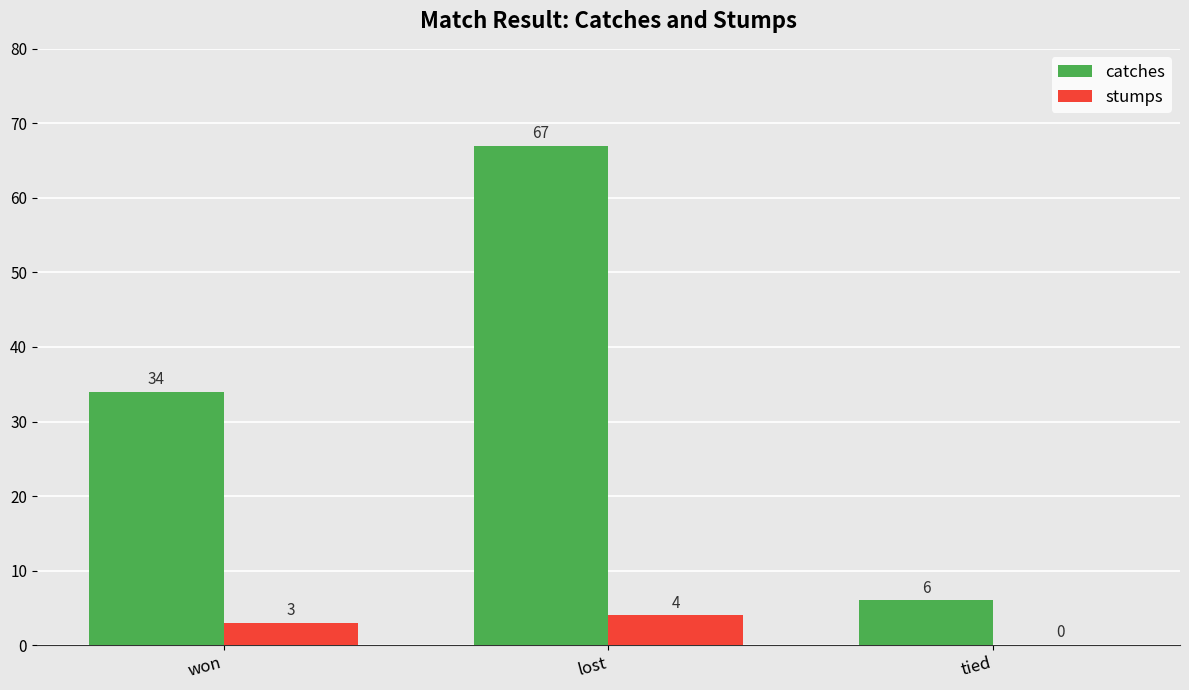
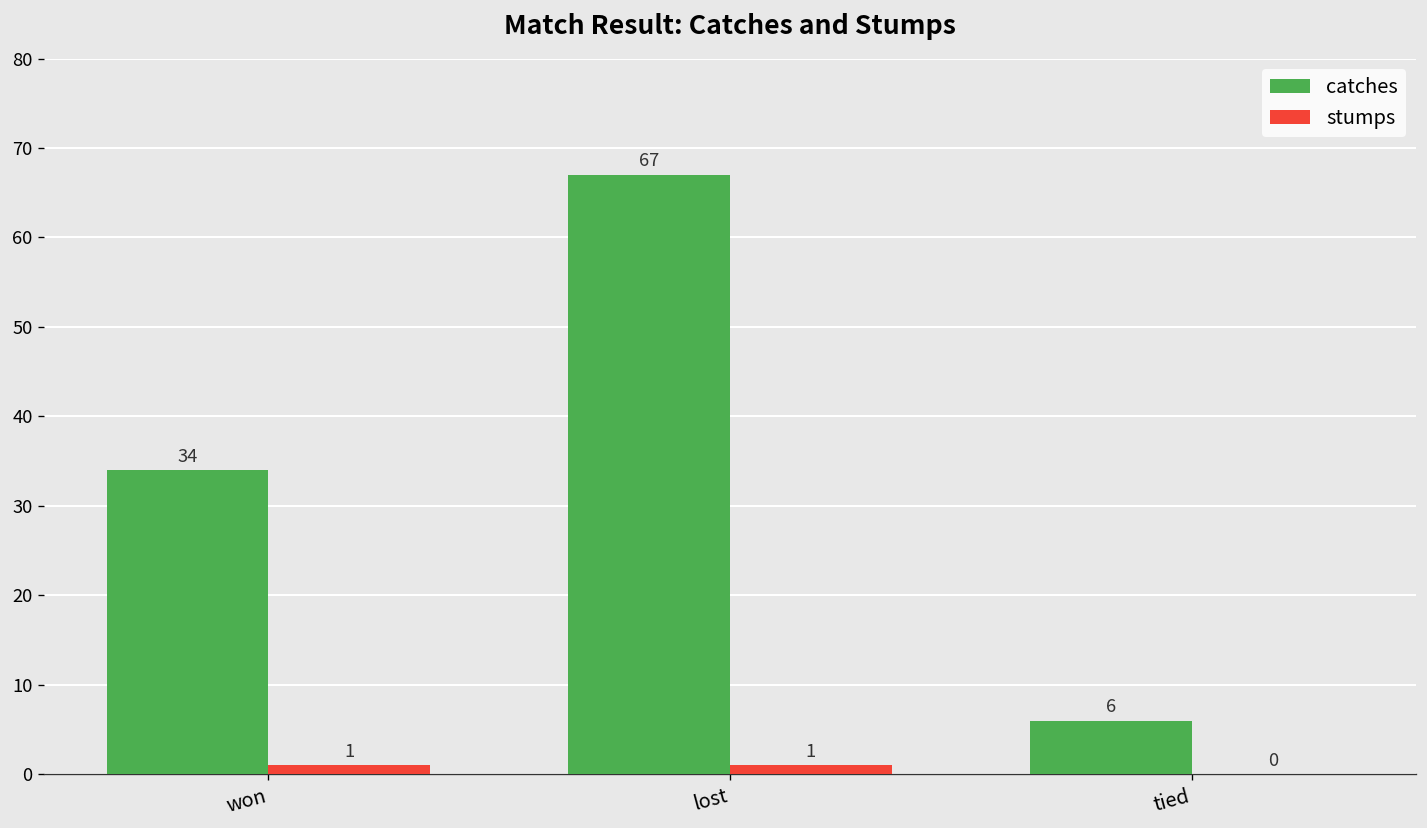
  {
    "catches": {
      "won": 34,
      "lost": 67,
      "tied": 6
    },
    "stumps": {
-     "won": 3,
-     "lost": 4,
+     "won": 1,
+     "lost": 1,
      "tied": 0
    }
  }
